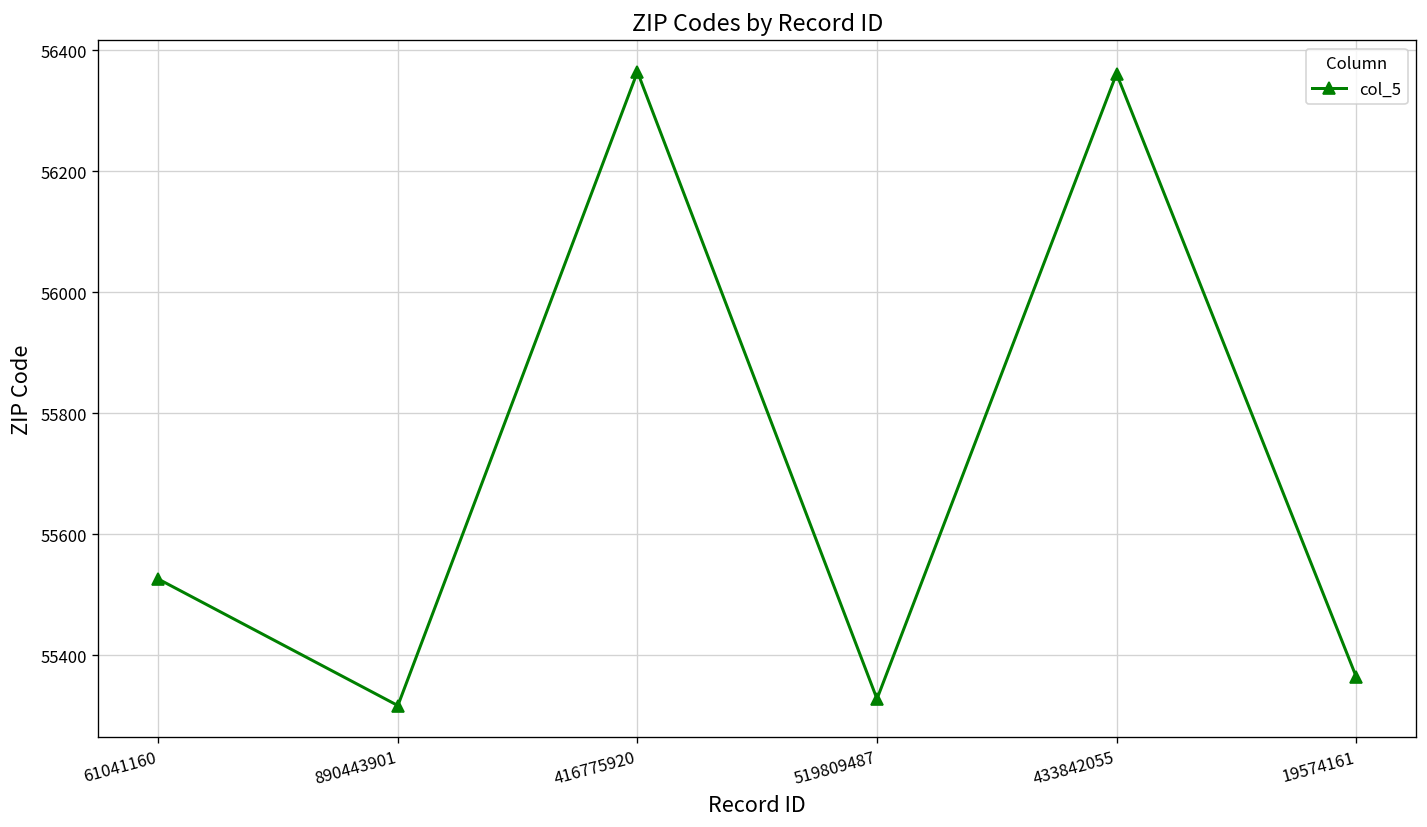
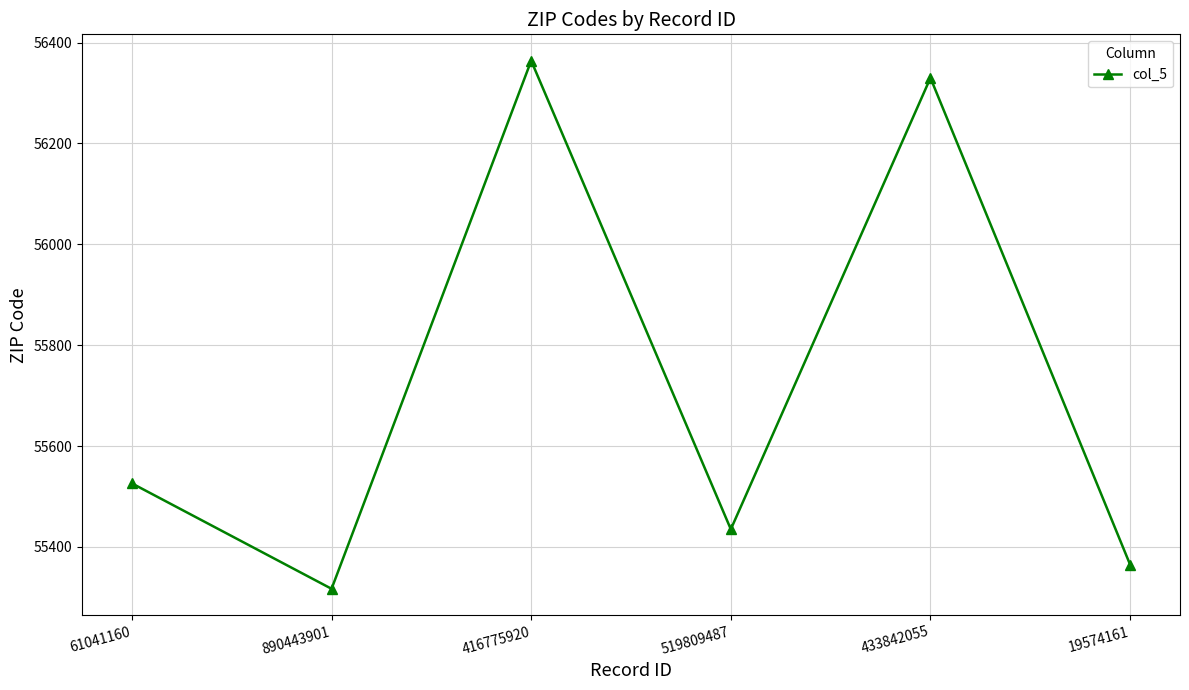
  {
    "61041160": 55530,
    "890443901": 55320,
    "416775920": 56360,
-   "519809487": 55330,
-   "433842055": 56360,
+   "519809487": 55440,
+   "433842055": 56330,
    "19574161": 55370
  }
